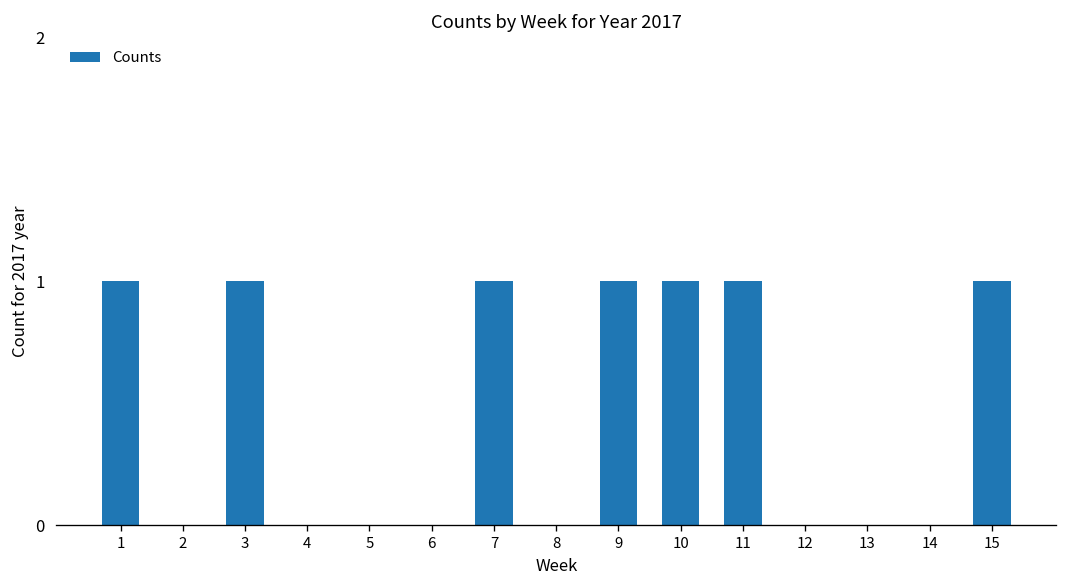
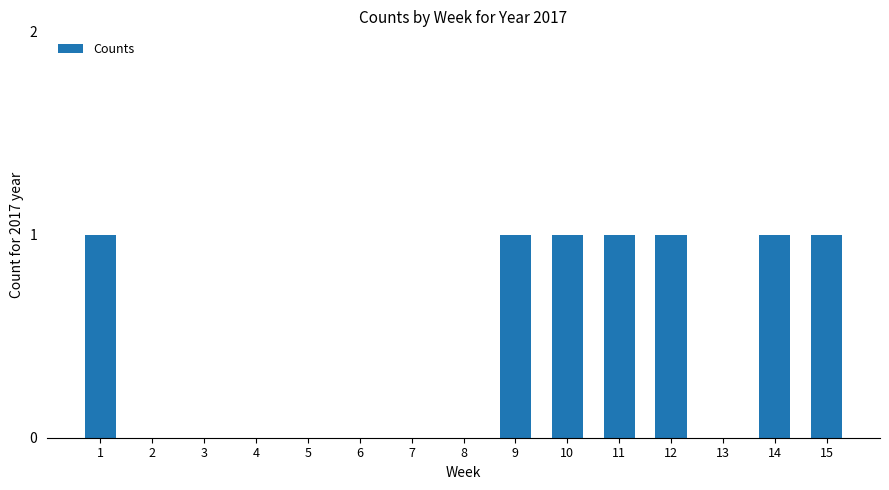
  {
    "1": 1,
    "2": 0,
-   "3": 1,
+   "3": 0,
    "4": 0,
    "5": 0,
    "6": 0,
-   "7": 1,
+   "7": 0,
    "8": 0,
    "9": 1,
    "10": 1,
    "11": 1,
-   "12": 0,
+   "12": 1,
    "13": 0,
-   "14": 0,
+   "14": 1,
    "15": 1
  }
